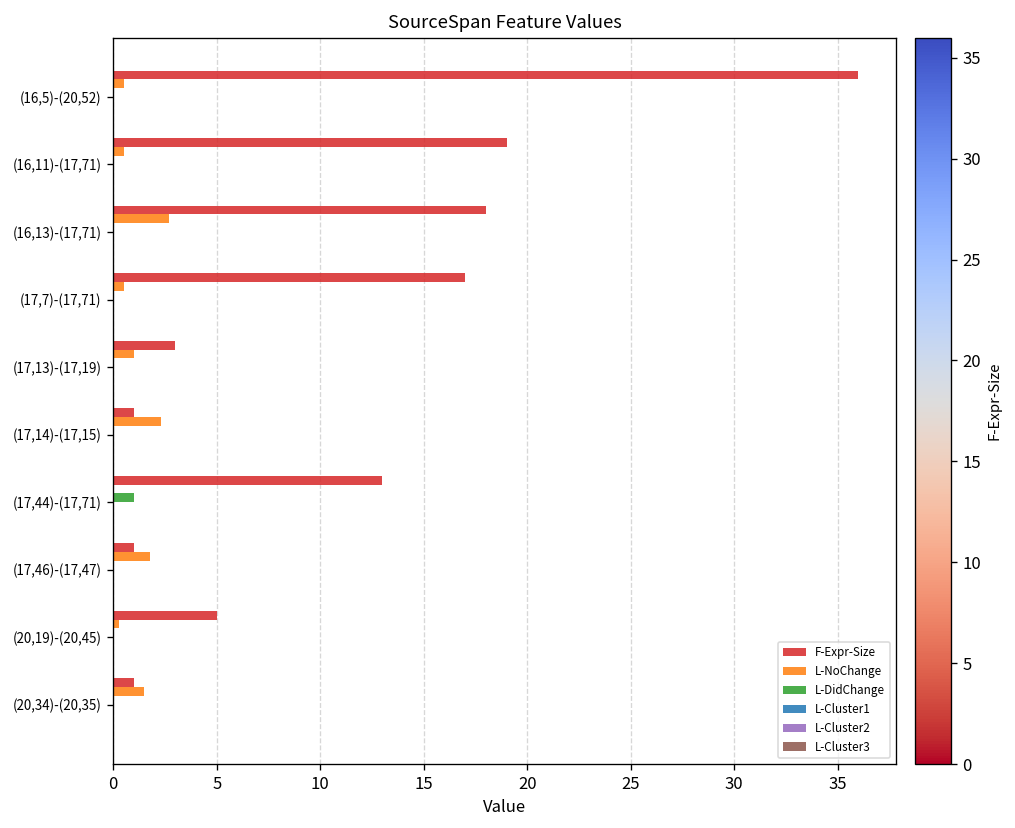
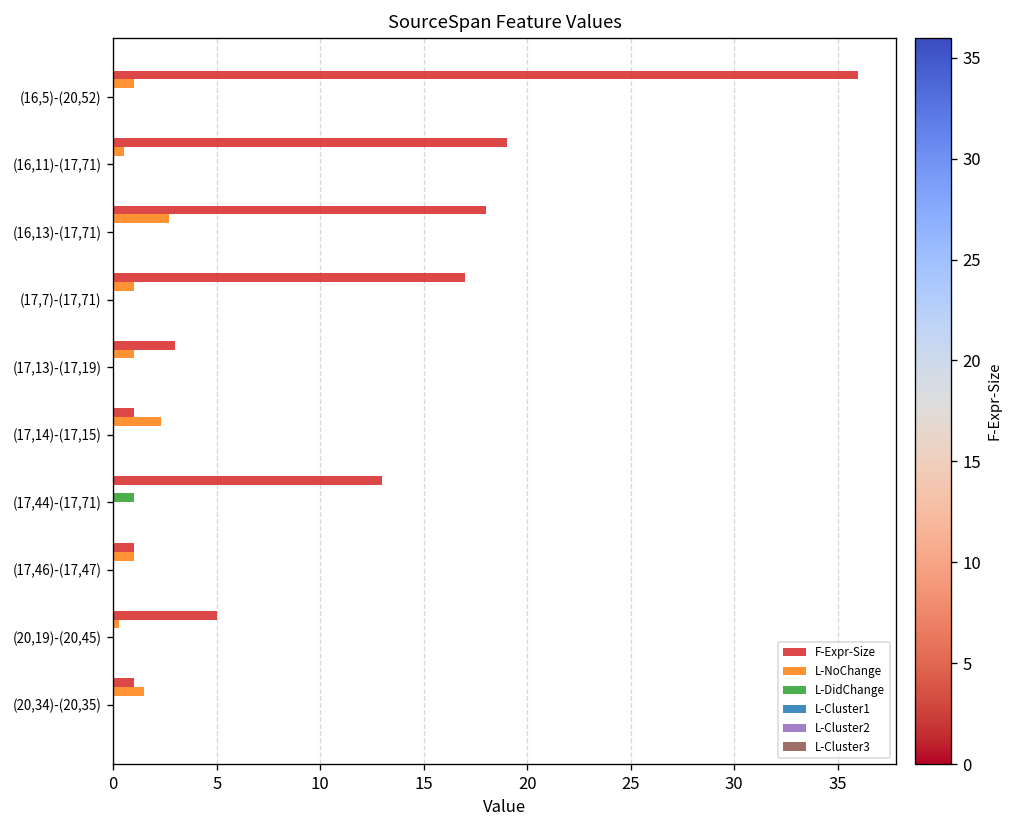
  {
    "F-Expr-Size": {
      "(16,5)-(20,52)": 36.0,
      "(16,11)-(17,71)": 19.0,
      "(16,13)-(17,71)": 18.0,
      "(17,7)-(17,71)": 17.0,
      "(17,13)-(17,19)": 3.0,
      "(17,14)-(17,15)": 1.0,
      "(17,44)-(17,71)": 13.0,
      "(17,46)-(17,47)": 1.0,
      "(20,19)-(20,45)": 5.0,
      "(20,34)-(20,35)": 1.0
    },
    "L-NoChange": {
-     "(16,5)-(20,52)": 0.5,
+     "(16,5)-(20,52)": 1.0,
      "(16,11)-(17,71)": 0.5,
      "(16,13)-(17,71)": 2.7,
-     "(17,7)-(17,71)": 0.5,
+     "(17,7)-(17,71)": 1.0,
      "(17,13)-(17,19)": 1.0,
      "(17,14)-(17,15)": 2.3,
      "(17,44)-(17,71)": 0.0,
-     "(17,46)-(17,47)": 1.8,
+     "(17,46)-(17,47)": 1.0,
      "(20,19)-(20,45)": 0.3,
      "(20,34)-(20,35)": 1.5
    },
    "L-DidChange": {
      "(16,5)-(20,52)": 0.0,
      "(16,11)-(17,71)": 0.0,
      "(16,13)-(17,71)": 0.0,
      "(17,7)-(17,71)": 0.0,
      "(17,13)-(17,19)": 0.0,
      "(17,14)-(17,15)": 0.0,
      "(17,44)-(17,71)": 1.0,
      "(17,46)-(17,47)": 0.0,
      "(20,19)-(20,45)": 0.0,
      "(20,34)-(20,35)": 0.0
    },
    "L-Cluster1": {
      "(16,5)-(20,52)": 0.0,
      "(16,11)-(17,71)": 0.0,
      "(16,13)-(17,71)": 0.0,
      "(17,7)-(17,71)": 0.0,
      "(17,13)-(17,19)": 0.0,
      "(17,14)-(17,15)": 0.0,
      "(17,44)-(17,71)": 0.0,
      "(17,46)-(17,47)": 0.0,
      "(20,19)-(20,45)": 0.0,
      "(20,34)-(20,35)": 0.0
    },
    "L-Cluster2": {
      "(16,5)-(20,52)": 0.0,
      "(16,11)-(17,71)": 0.0,
      "(16,13)-(17,71)": 0.0,
      "(17,7)-(17,71)": 0.0,
      "(17,13)-(17,19)": 0.0,
      "(17,14)-(17,15)": 0.0,
      "(17,44)-(17,71)": 0.0,
      "(17,46)-(17,47)": 0.0,
      "(20,19)-(20,45)": 0.0,
      "(20,34)-(20,35)": 0.0
    },
    "L-Cluster3": {
      "(16,5)-(20,52)": 0.0,
      "(16,11)-(17,71)": 0.0,
      "(16,13)-(17,71)": 0.0,
      "(17,7)-(17,71)": 0.0,
      "(17,13)-(17,19)": 0.0,
      "(17,14)-(17,15)": 0.0,
      "(17,44)-(17,71)": 0.0,
      "(17,46)-(17,47)": 0.0,
      "(20,19)-(20,45)": 0.0,
      "(20,34)-(20,35)": 0.0
    }
  }
